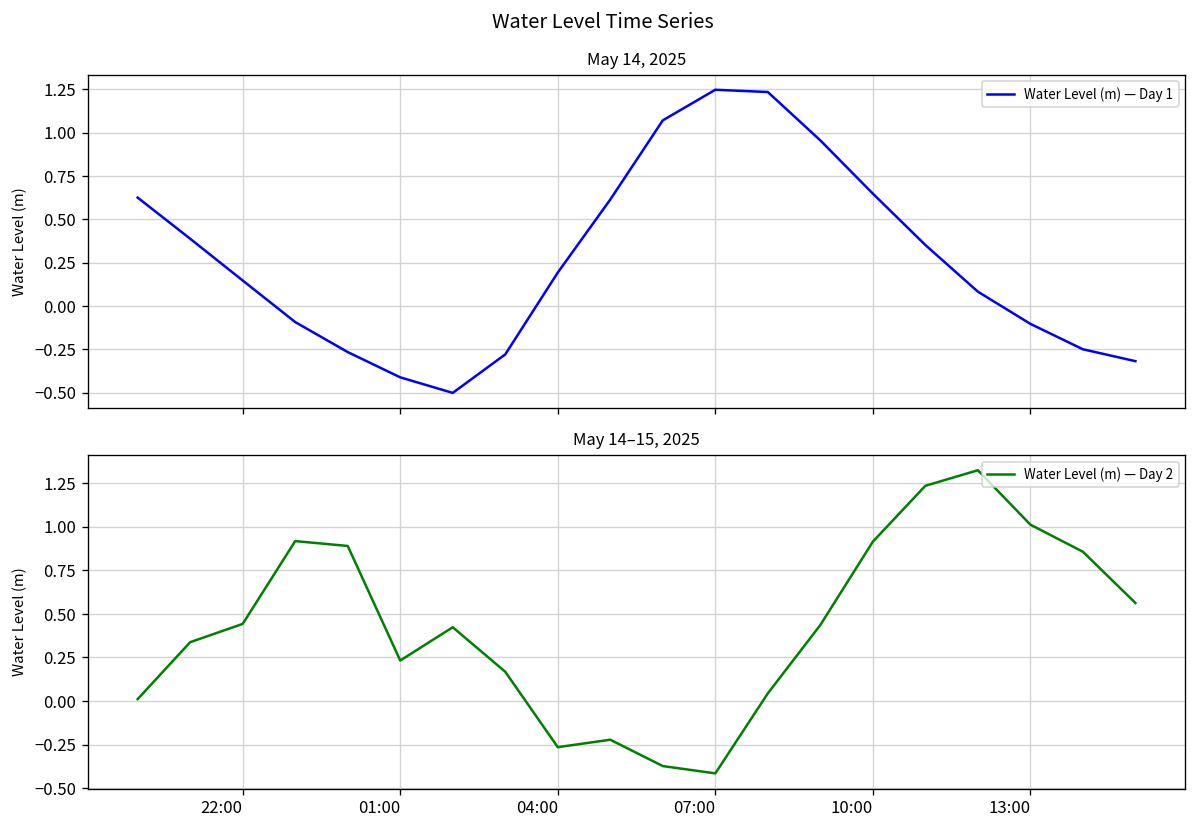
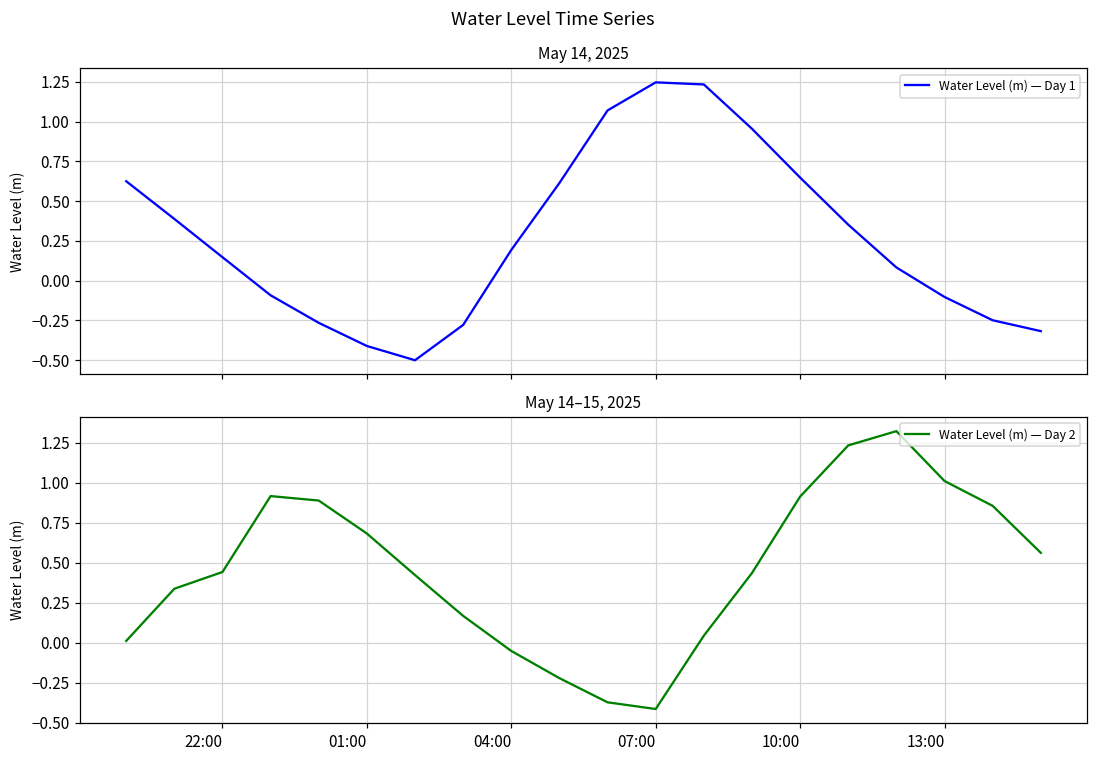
  {
    "May 14–15, 2025": {
      "22:00": 0.44,
-     "01:00": 0.23,
-     "04:00": -0.26,
+     "01:00": 0.68,
+     "04:00": -0.05,
      "07:00": -0.41,
      "10:00": 0.91,
      "13:00": 1.01
    }
  }
